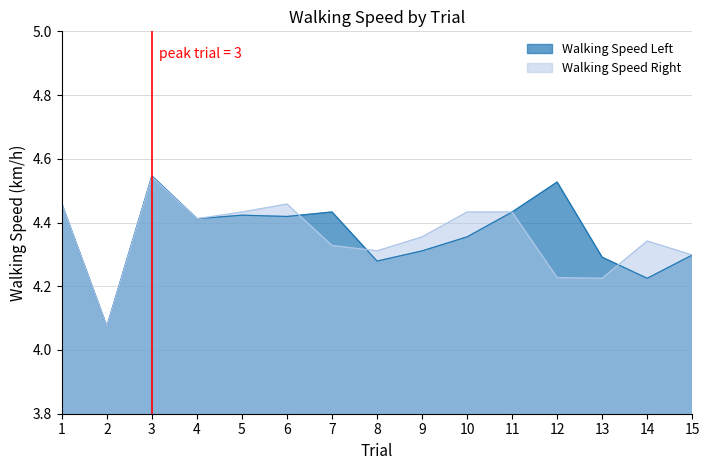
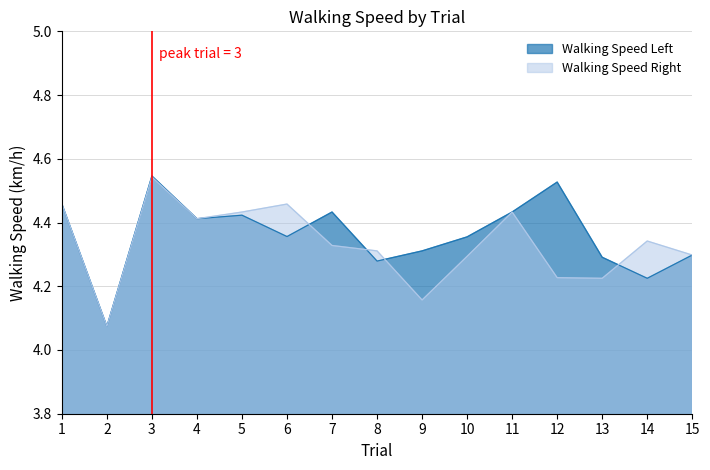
  {
    "Walking Speed Left": {
      "5": 4.42,
-     "6": 4.42,
+     "6": 4.36,
      "7": 4.43,
      "8": 4.28,
      "9": 4.31,
      "10": 4.36,
      "12": 4.53,
      "13": 4.29,
      "14": 4.23
    },
    "Walking Speed Right": {
      "5": 4.43,
      "6": 4.46,
      "7": 4.33,
      "8": 4.31,
-     "9": 4.36,
-     "10": 4.43,
+     "9": 4.16,
+     "10": 4.29,
      "12": 4.23,
      "13": 4.23,
      "14": 4.34
    }
  }
